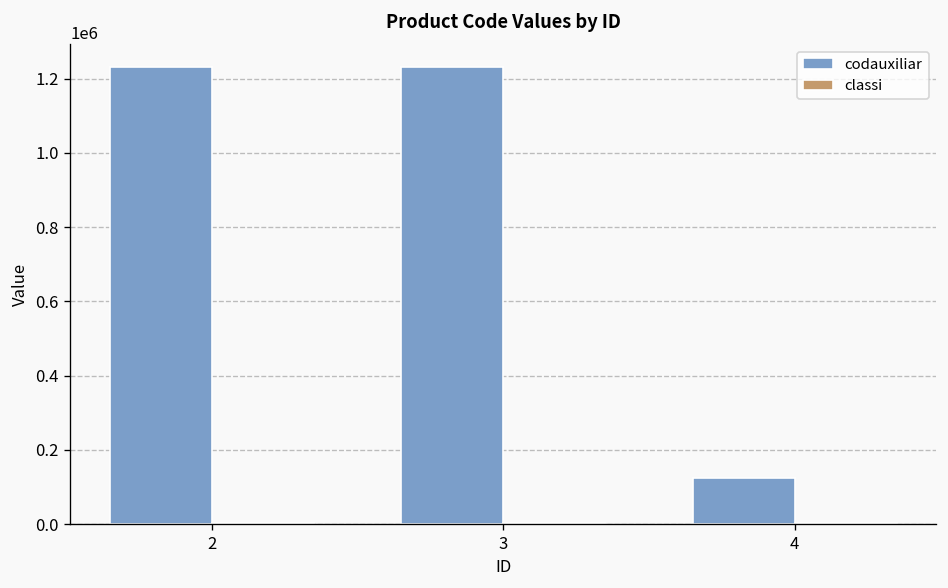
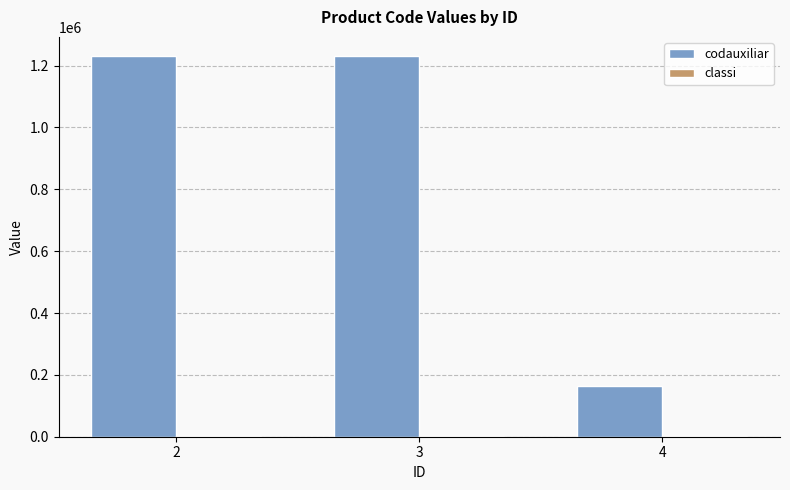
  {
    "codauxiliar": {
      "2": 1230000,
      "3": 1230000,
-     "4": 120000
+     "4": 160000
    }
  }
